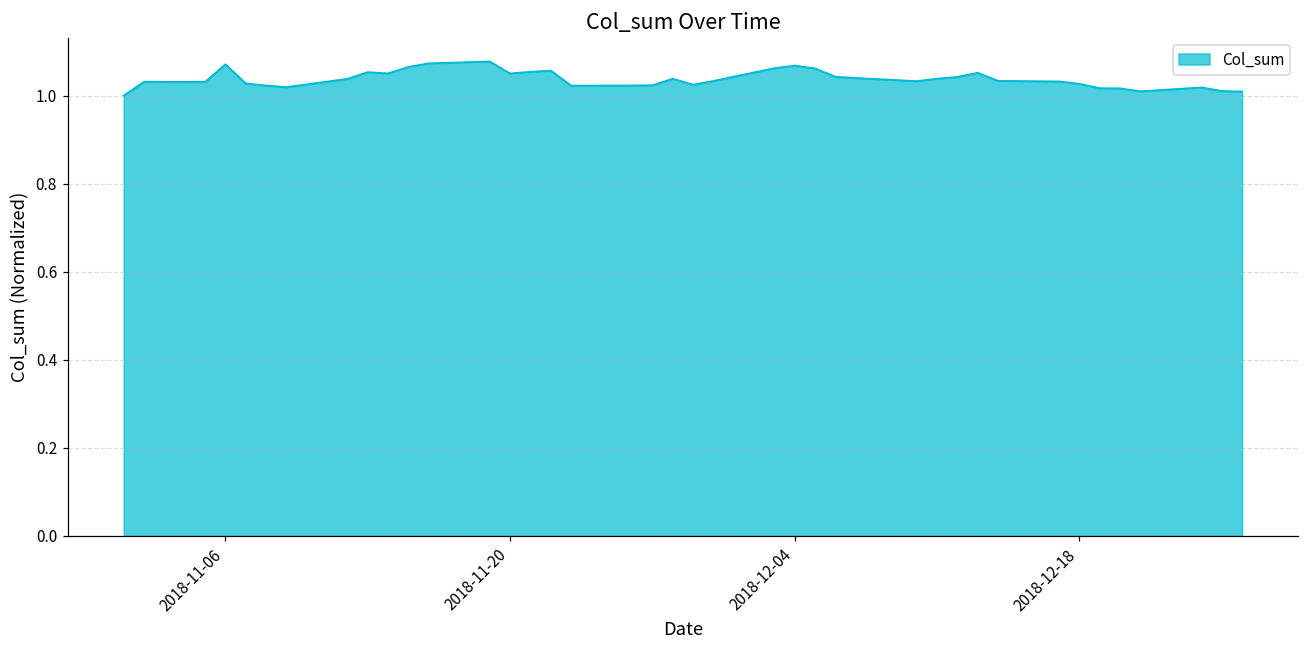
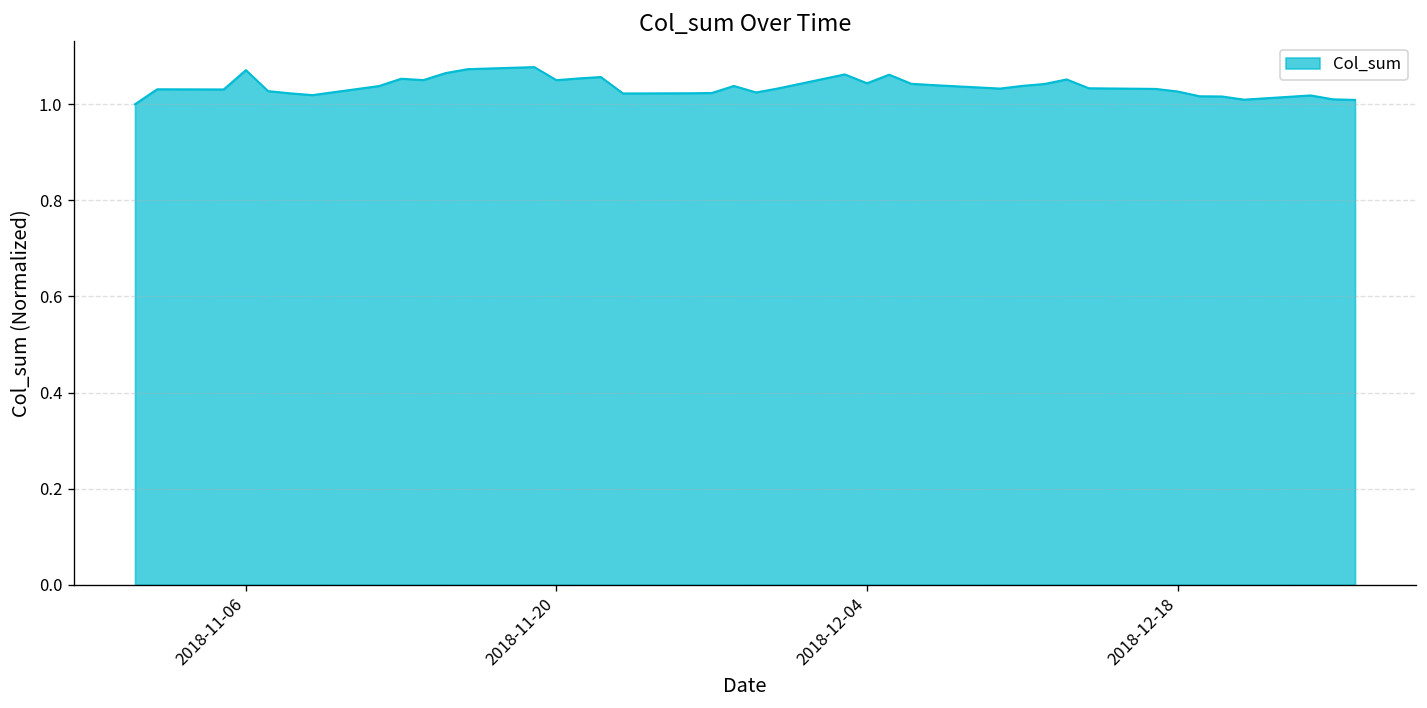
  {
    "2018-11-06": 1.07,
    "2018-11-20": 1.05,
-   "2018-12-04": 1.07,
+   "2018-12-04": 1.04,
    "2018-12-18": 1.03
  }
